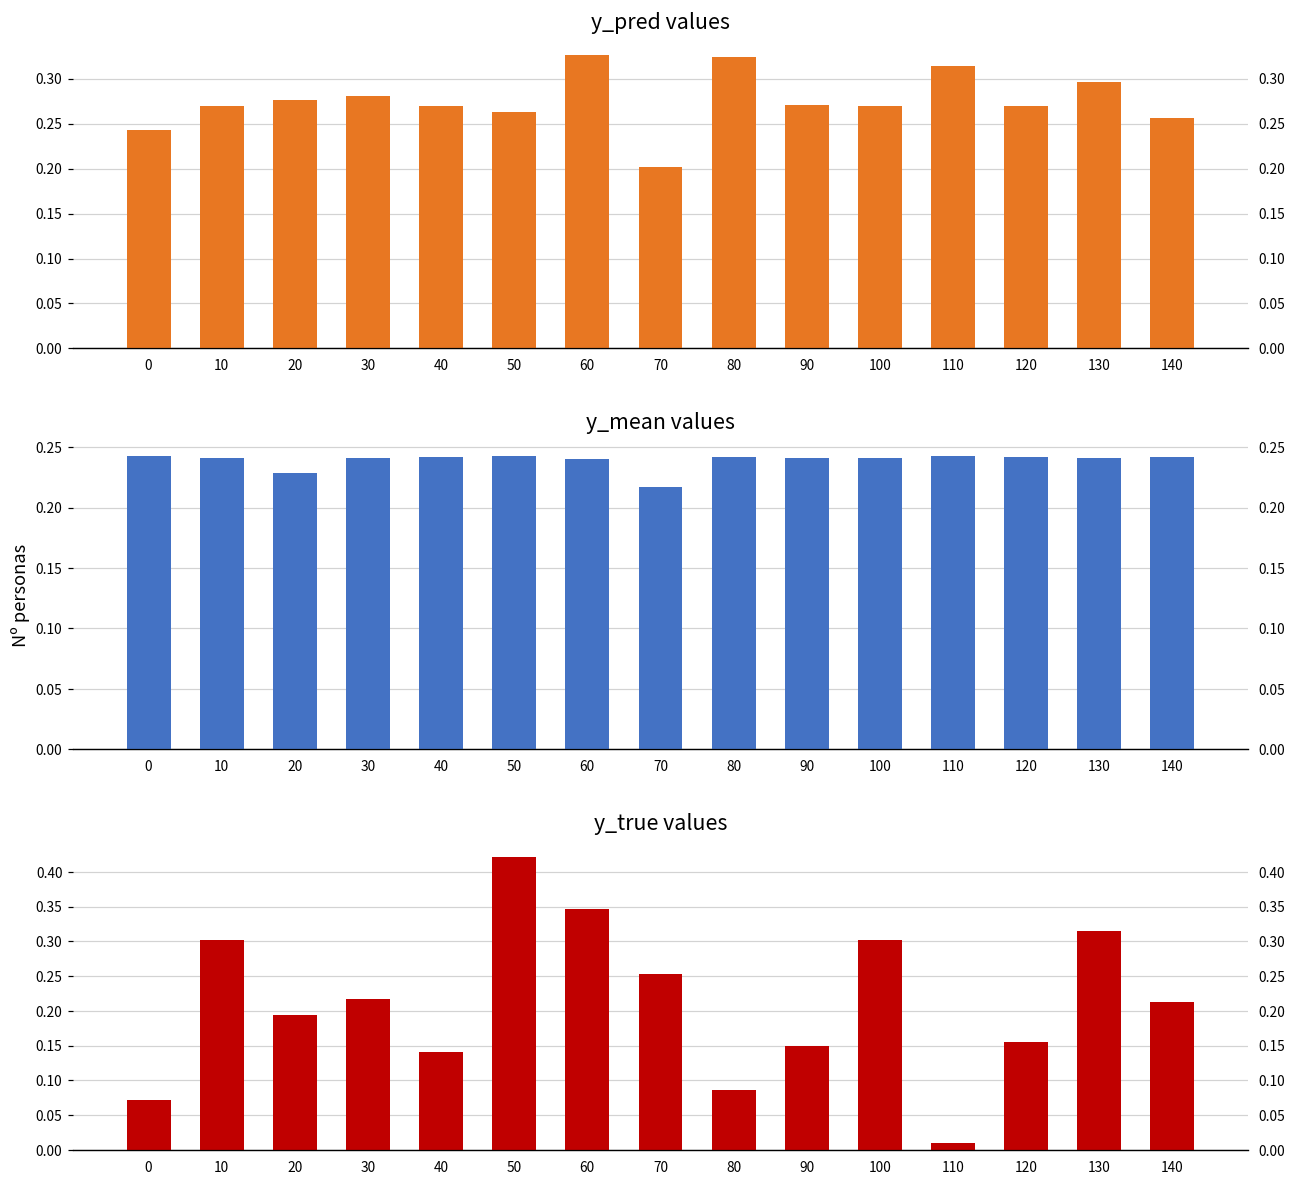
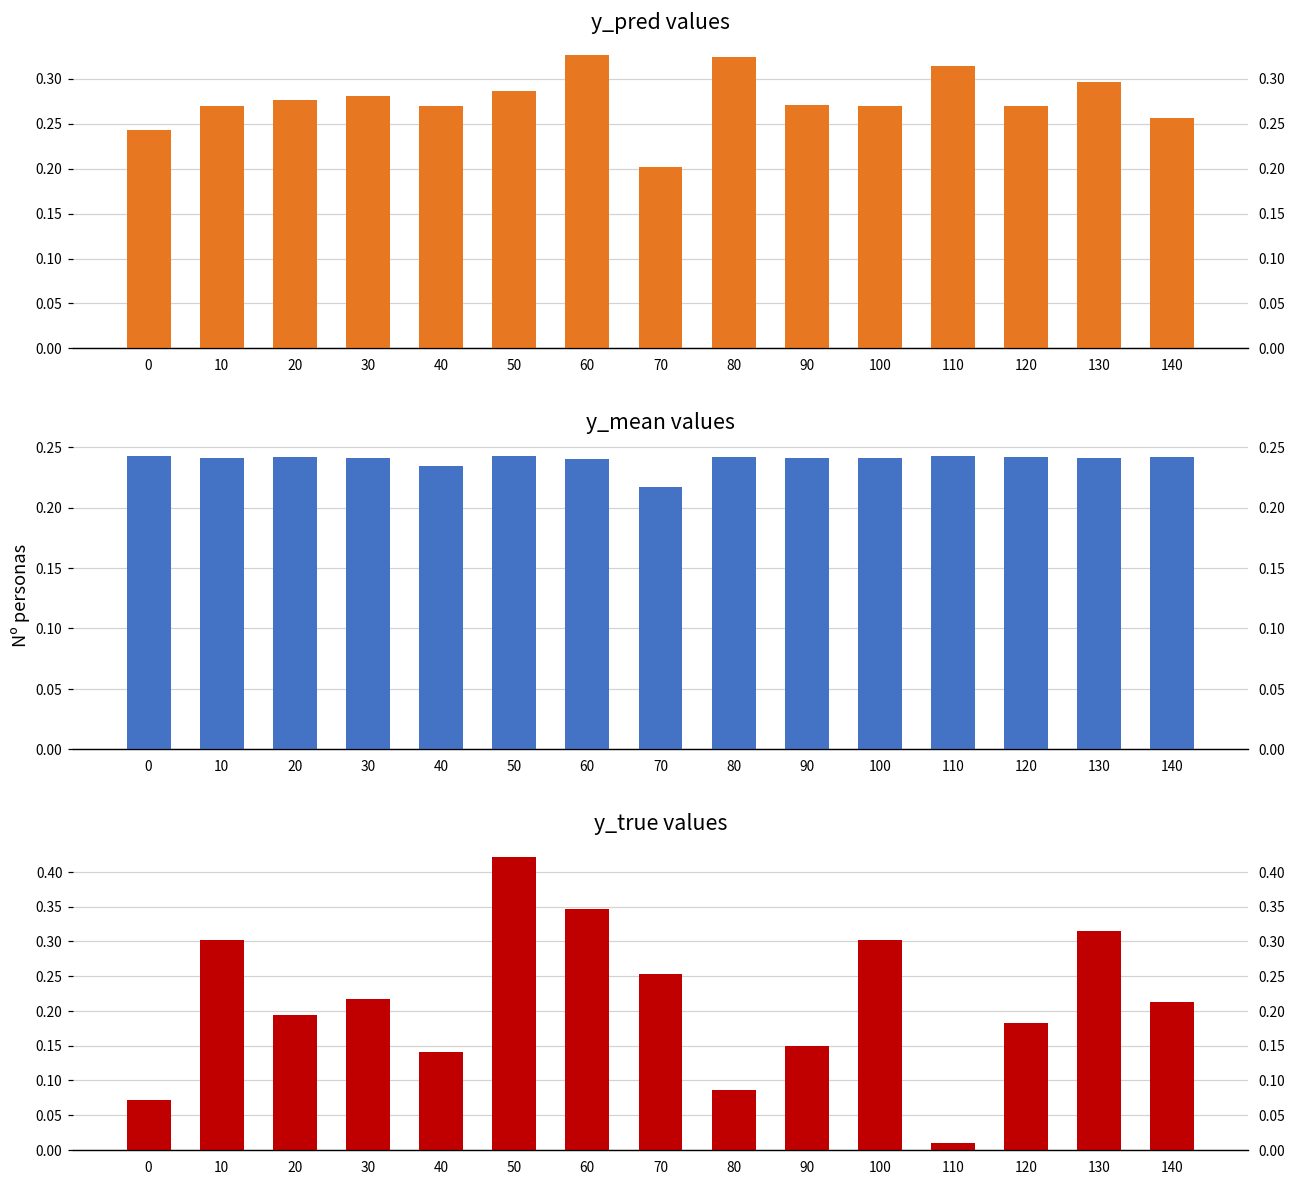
  {
    "y_pred values": {
      "0": 0.24,
      "10": 0.27,
      "20": 0.28,
      "30": 0.28,
      "40": 0.27,
-     "50": 0.26,
+     "50": 0.29,
      "60": 0.33,
      "70": 0.20,
      "80": 0.32,
      "90": 0.27,
      "100": 0.27,
      "110": 0.31,
      "120": 0.27,
      "130": 0.30,
      "140": 0.26
    },
    "y_mean values": {
      "0": 0.243,
      "10": 0.241,
-     "20": 0.229,
+     "20": 0.242,
      "30": 0.242,
-     "40": 0.242,
+     "40": 0.235,
      "50": 0.243,
      "60": 0.240,
      "70": 0.217,
      "80": 0.242,
      "90": 0.242,
      "100": 0.241,
      "110": 0.243,
      "120": 0.242,
      "130": 0.241,
      "140": 0.242
    },
    "y_true values": {
      "0": 0.07,
      "10": 0.30,
      "20": 0.19,
      "30": 0.22,
      "40": 0.14,
      "50": 0.42,
      "60": 0.35,
      "70": 0.25,
      "80": 0.09,
      "90": 0.15,
      "100": 0.30,
      "110": 0.01,
-     "120": 0.16,
+     "120": 0.18,
      "130": 0.31,
      "140": 0.21
    }
  }
